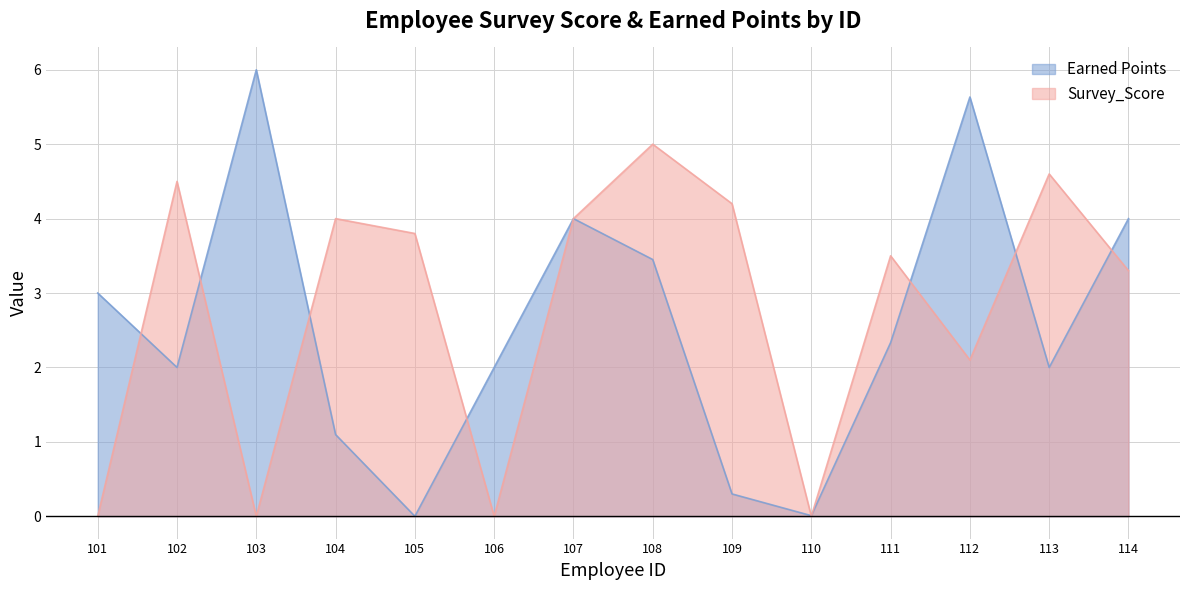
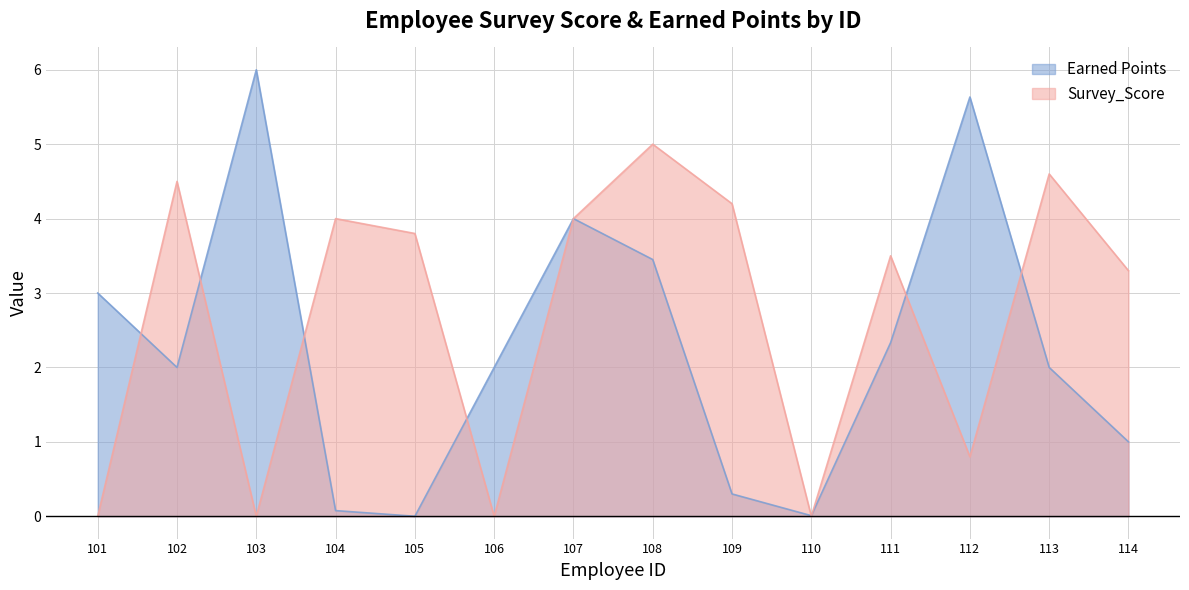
  {
    "Earned Points": {
      "101": 3.0,
      "102": 2.0,
      "103": 6.0,
-     "104": 1.1,
+     "104": 0.1,
      "105": 0.0,
      "106": 2.0,
      "108": 3.5,
      "109": 0.3,
      "111": 2.3,
      "112": 5.6,
      "113": 2.0,
-     "114": 4
+     "114": 1
    },
    "Survey_Score": {
      "101": 0.0,
      "102": 4.5,
      "103": 0.0,
      "104": 4.0,
      "105": 3.8,
      "106": 0.0,
      "108": 5.0,
      "109": 4.2,
      "111": 3.5,
-     "112": 2.1,
+     "112": 0.8,
      "113": 4.6,
      "114": 3.3
    }
  }
